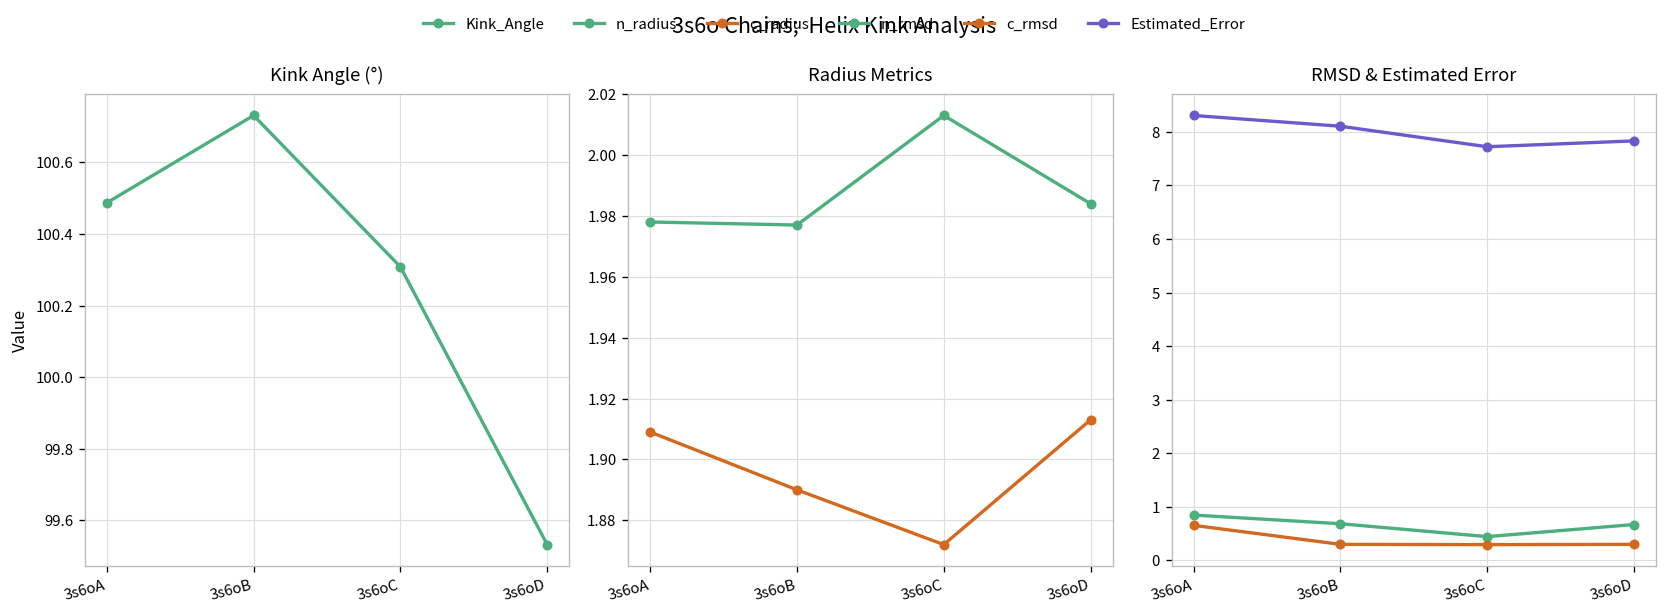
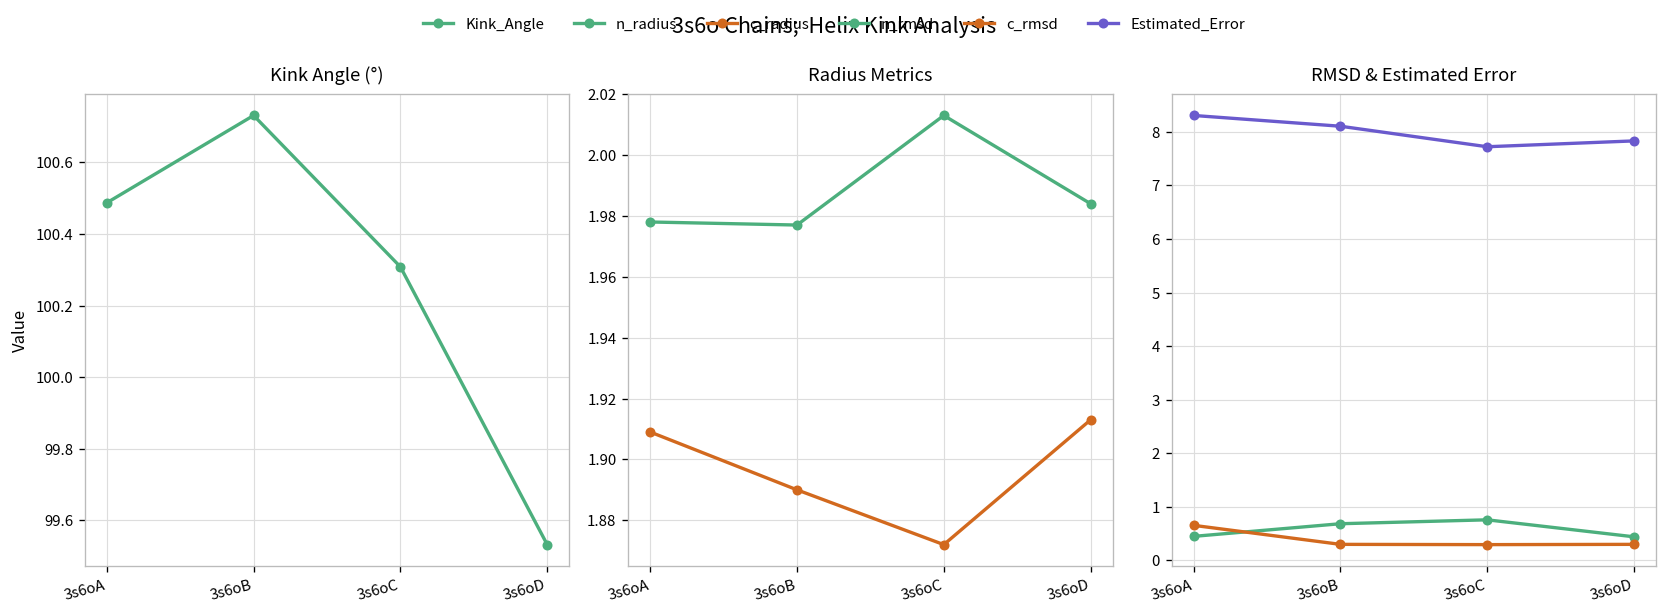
  {
    "Kink Angle (°)": {
      "3s6oA": 100.49,
      "3s6oB": 100.73,
      "3s6oC": 100.31,
      "3s6oD": 99.53
    },
    "Radius Metrics": {
      "n_radius": {
        "3s6oA": 1.978,
        "3s6oB": 1.977,
        "3s6oC": 2.013,
        "3s6oD": 1.984
      },
      "c_radius": {
        "3s6oA": 1.909,
        "3s6oB": 1.890,
        "3s6oC": 1.872,
        "3s6oD": 1.913
      }
    },
    "RMSD & Estimated Error": {
      "n_rmsd": {
-       "3s6oA": 0.8,
+       "3s6oA": 0.4,
        "3s6oB": 0.7,
-       "3s6oC": 0.4,
-       "3s6oD": 0.7
+       "3s6oC": 0.8,
+       "3s6oD": 0.4
      },
      "c_rmsd": {
        "3s6oA": 0.7,
        "3s6oB": 0.3,
        "3s6oC": 0.3,
        "3s6oD": 0.3
      },
      "Estimated_Error": {
        "3s6oA": 8.3,
        "3s6oB": 8.1,
        "3s6oC": 7.7,
        "3s6oD": 7.8
      }
    }
  }
